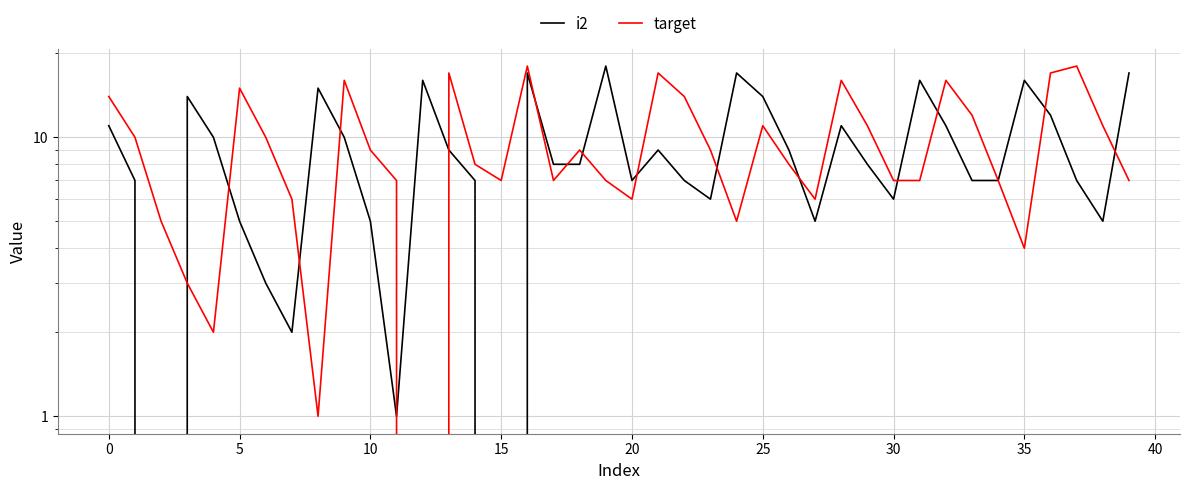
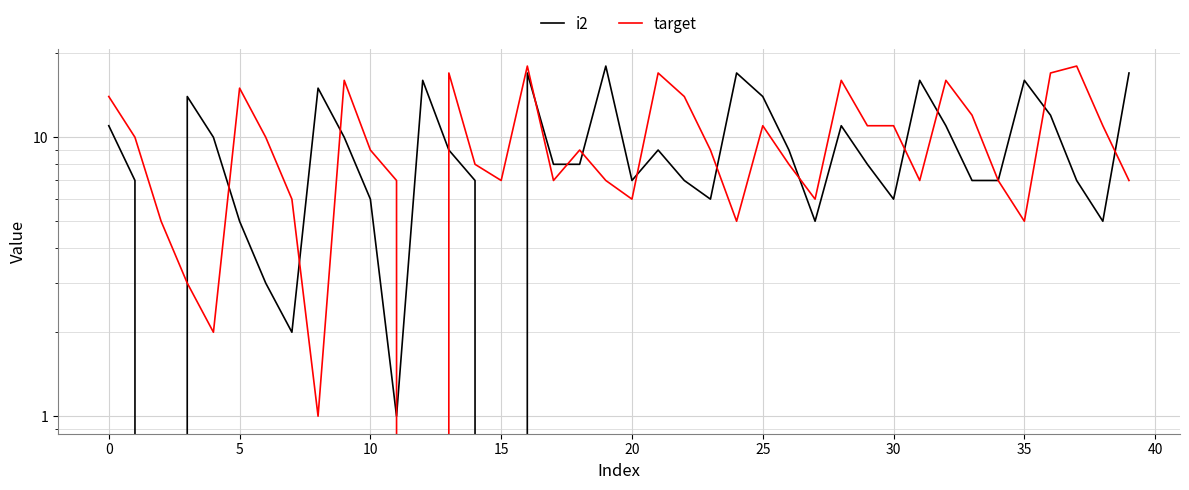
  {
    "i2": {
      "0": 11,
      "5": 5,
-     "10": 5,
+     "10": 6,
      "20": 7,
      "25": 14,
      "30": 6,
      "35": 16
    },
    "target": {
      "0": 14,
      "5": 15,
      "10": 9,
      "15": 7,
      "20": 6,
      "25": 11,
-     "30": 7,
-     "35": 4
+     "30": 11,
+     "35": 5
    }
  }
